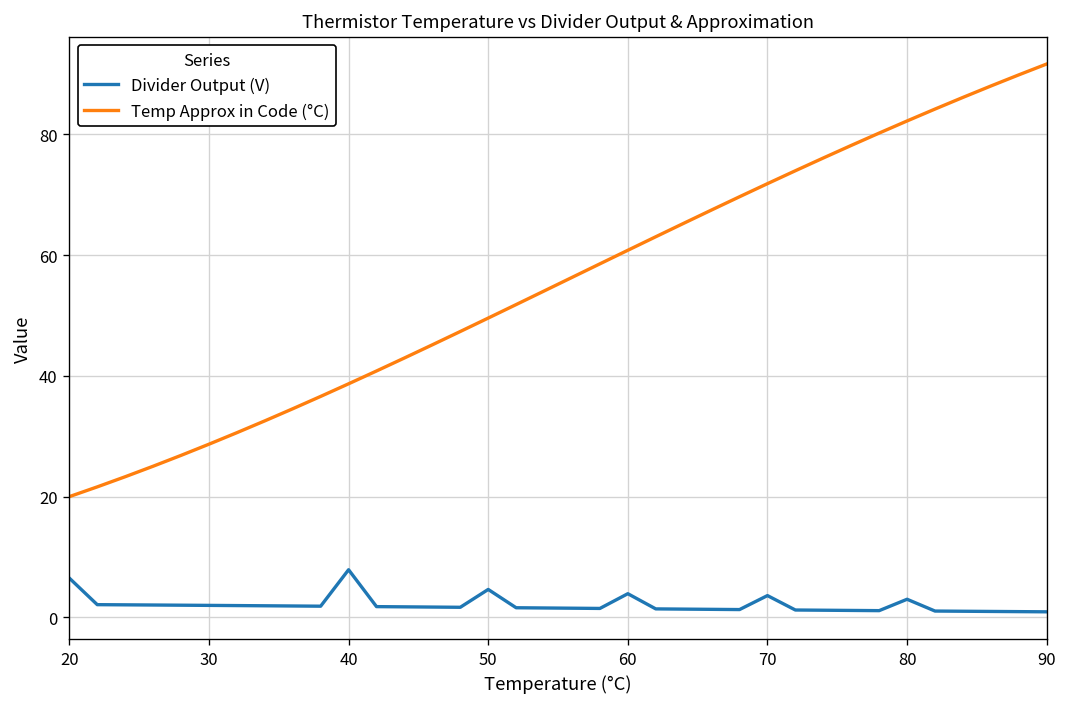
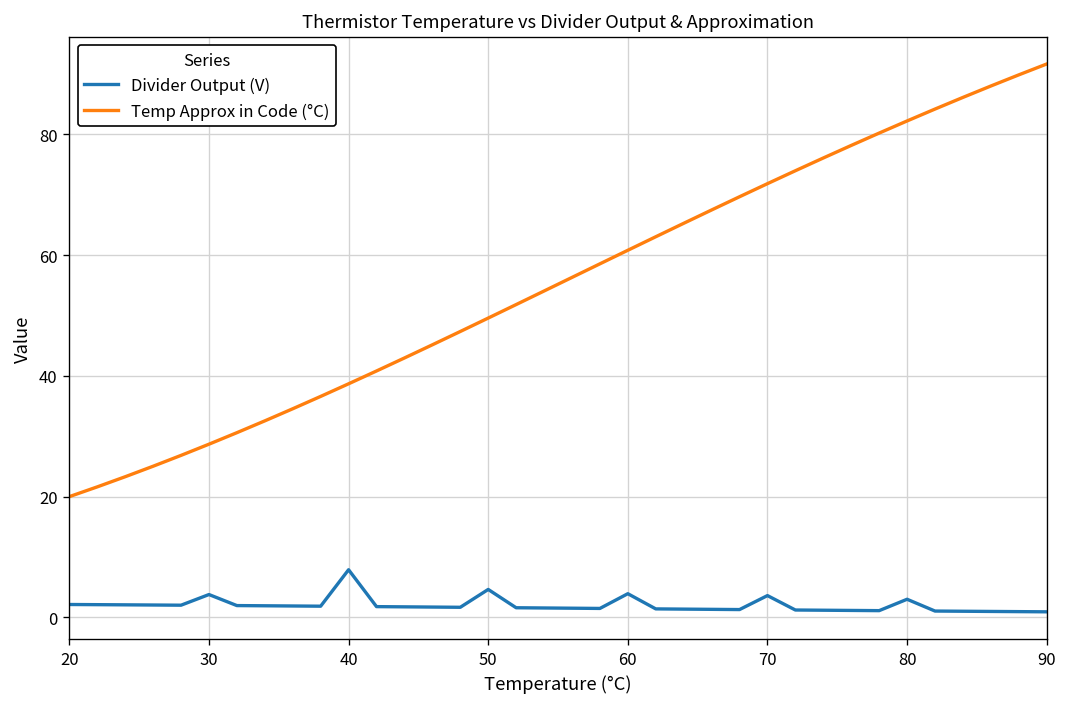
  {
    "Divider Output (V)": {
-     "20": 7,
-     "30": 2,
+     "20": 2,
+     "30": 4,
      "40": 8,
      "50": 5,
      "60": 4,
      "70": 4,
      "80": 3,
      "90": 1
    },
    "Temp Approx in Code (°C)": {
      "20": 20,
      "30": 29,
      "40": 39,
      "50": 50,
      "60": 61,
      "70": 72,
      "80": 82,
      "90": 92
    }
  }
